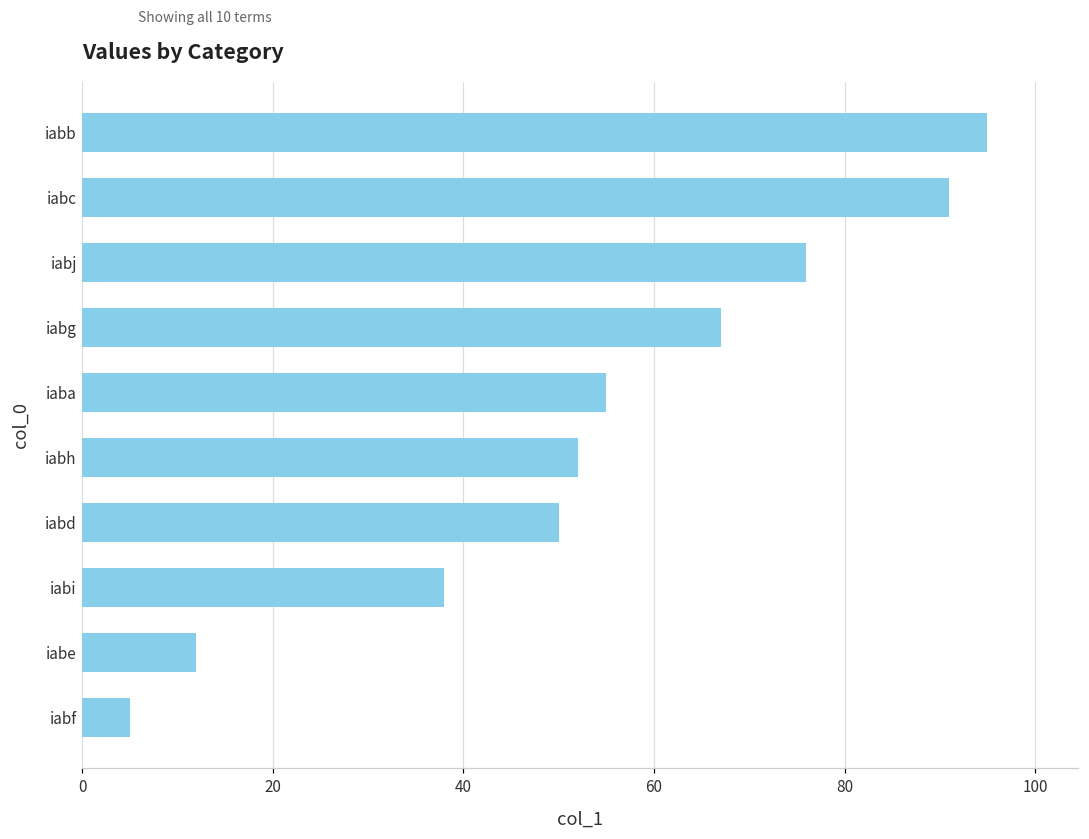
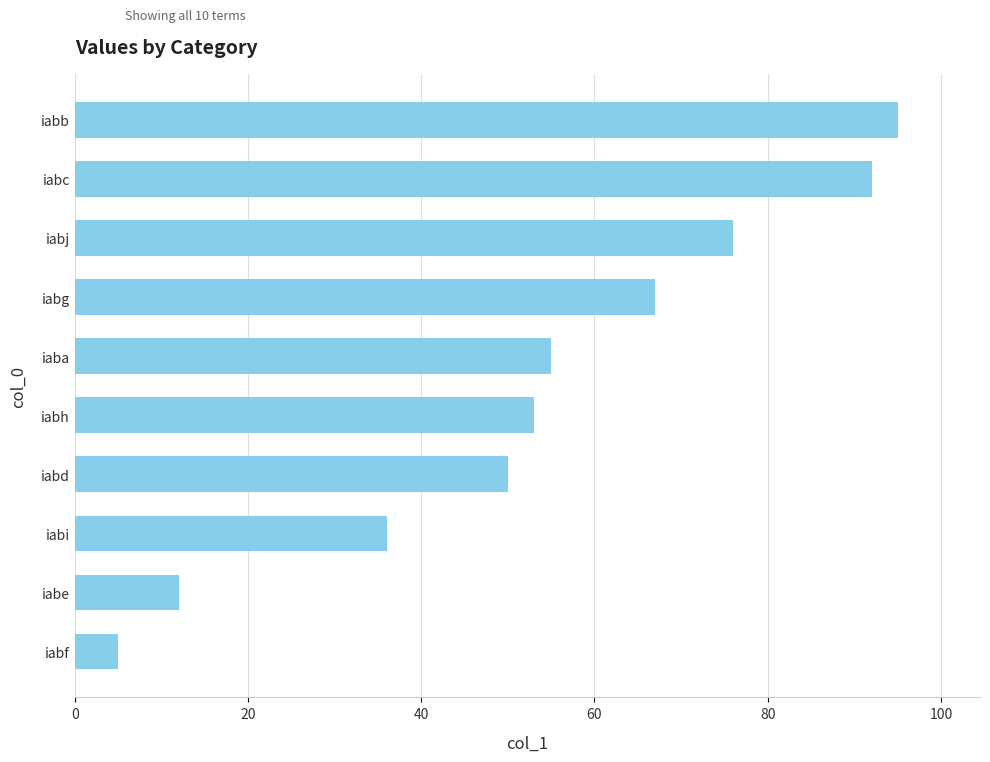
  {
    "iabb": 95,
-   "iabc": 91,
+   "iabc": 92,
    "iabj": 76,
    "iabg": 67,
    "iaba": 55,
-   "iabh": 52,
+   "iabh": 53,
    "iabd": 50,
-   "iabi": 38,
+   "iabi": 36,
    "iabe": 12,
    "iabf": 5
  }
